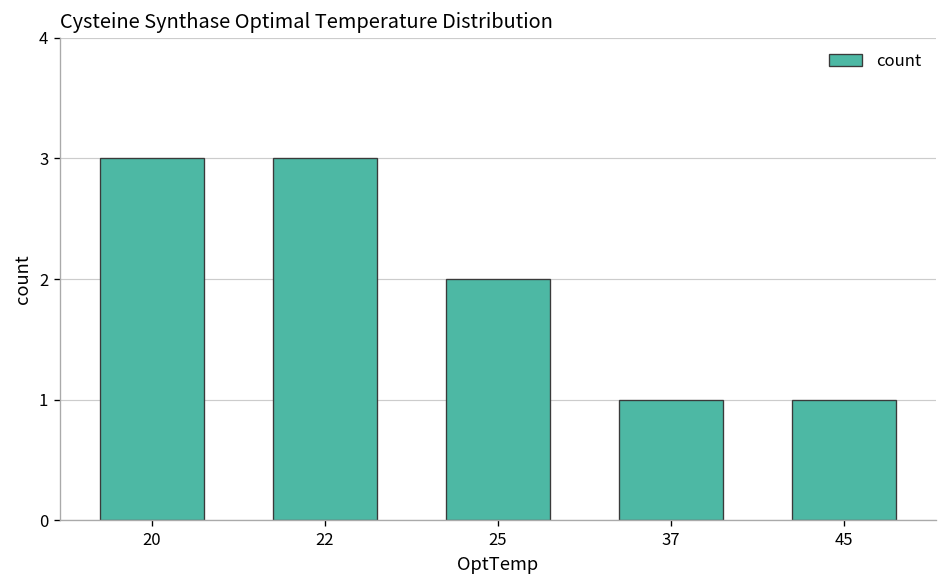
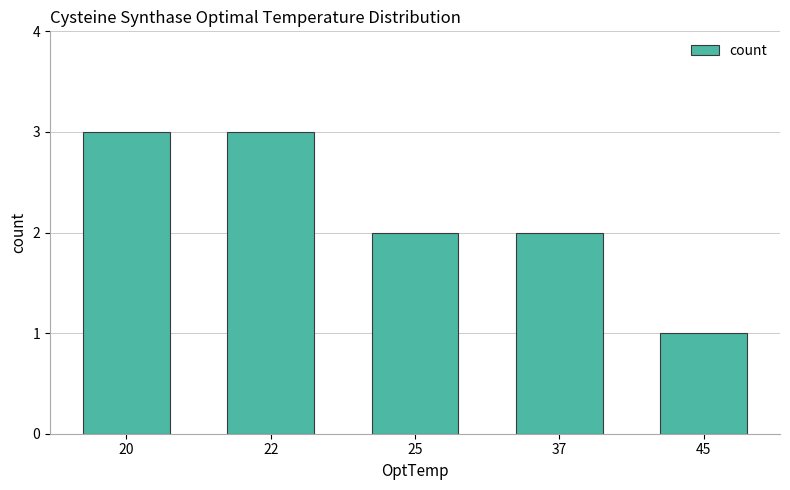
  {
    "20": 3,
    "22": 3,
    "25": 2,
-   "37": 1,
+   "37": 2,
    "45": 1
  }
